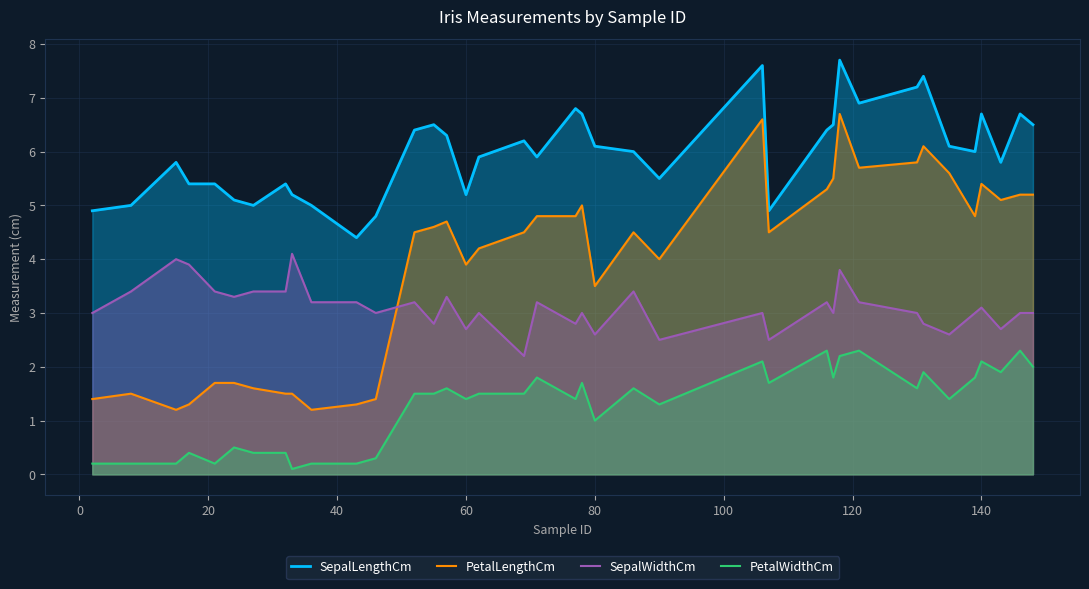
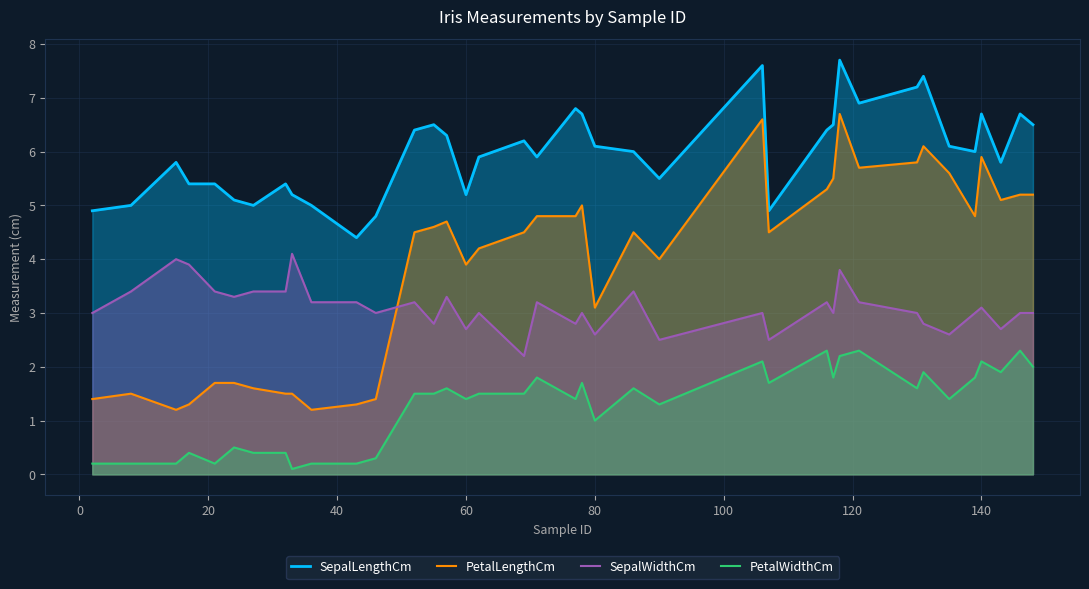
  {
    "SepalLengthCm": {
      "60": 5.2,
      "80": 6.1,
      "140": 6.7
    },
    "PetalLengthCm": {
      "60": 3.9,
-     "80": 3.5,
-     "140": 5.4
+     "80": 3.1,
+     "140": 5.9
    },
    "SepalWidthCm": {
      "60": 2.7,
      "80": 2.6,
      "140": 3.1
    },
    "PetalWidthCm": {
      "60": 1.4,
      "80": 1.0,
      "140": 2.1
    }
  }
